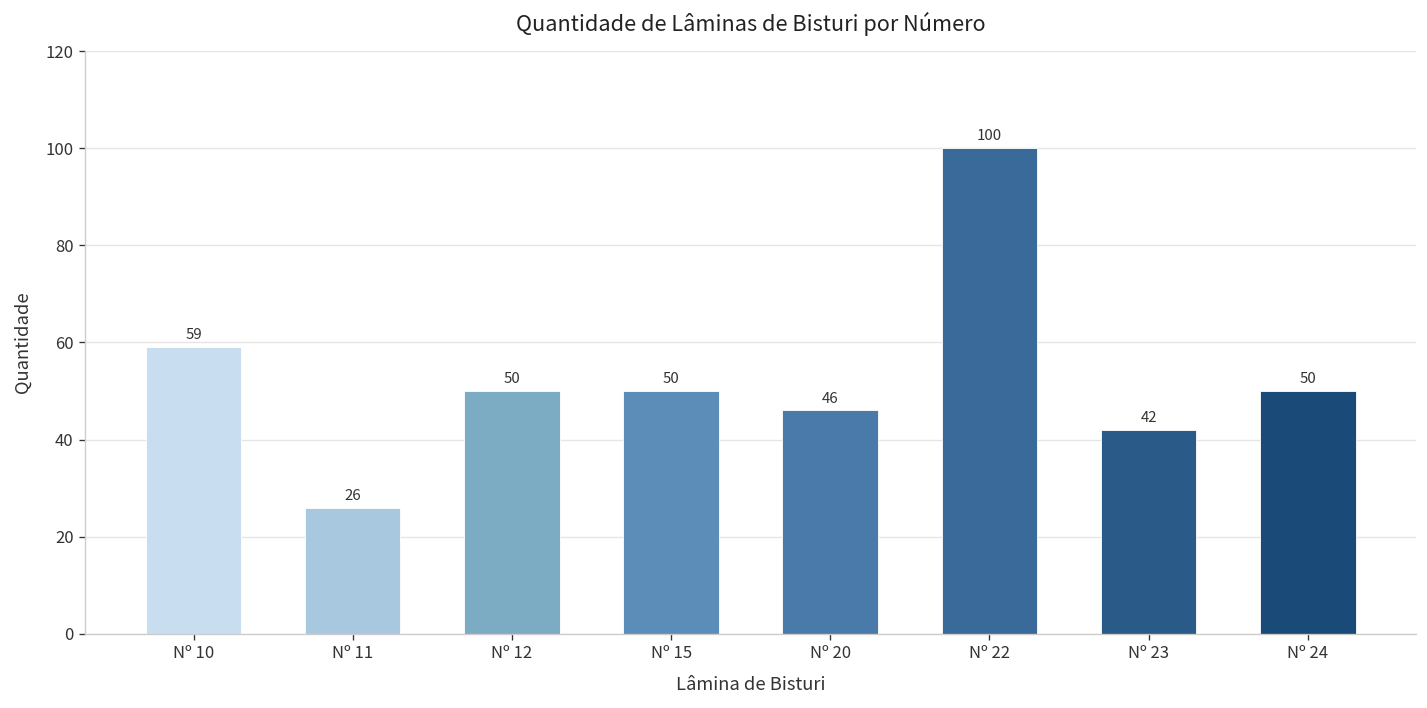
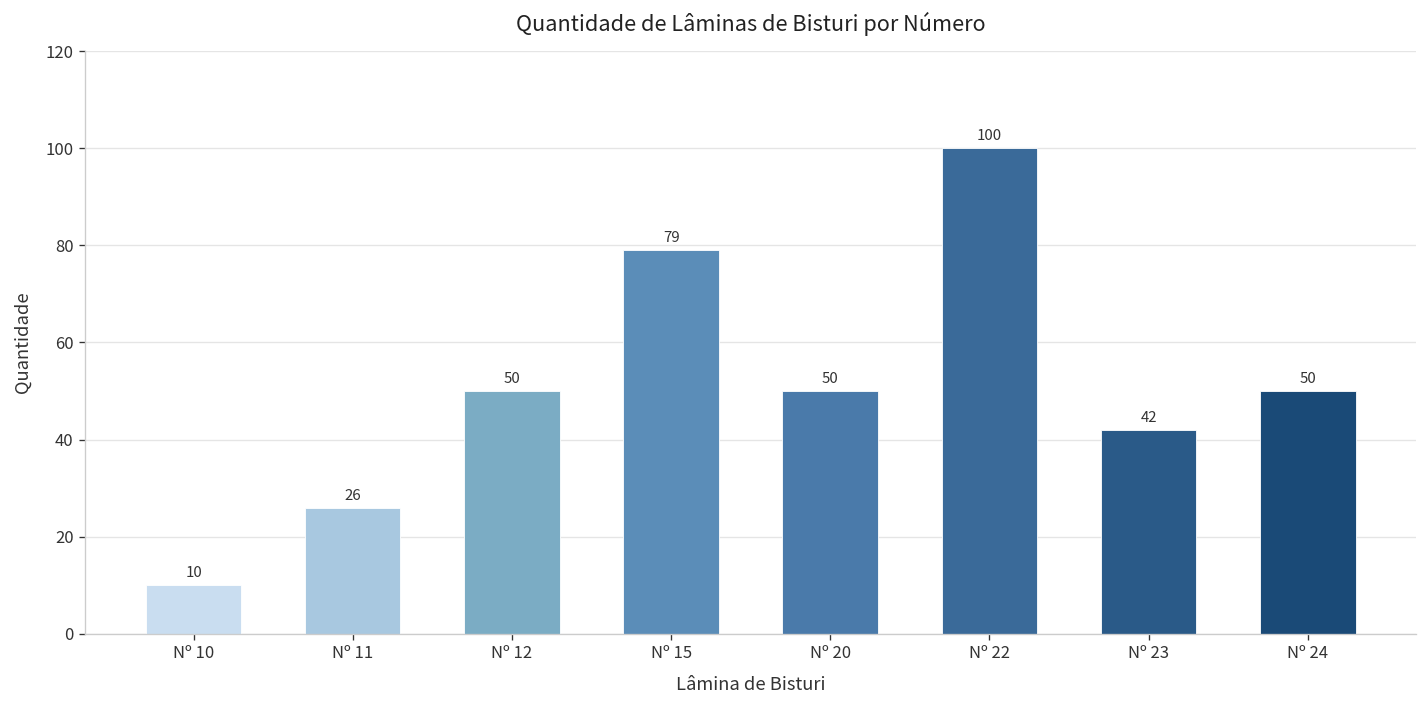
  {
-   "Nº 10": 59,
+   "Nº 10": 10,
    "Nº 11": 26,
    "Nº 12": 50,
-   "Nº 15": 50,
-   "Nº 20": 46,
+   "Nº 15": 79,
+   "Nº 20": 50,
    "Nº 22": 100,
    "Nº 23": 42,
    "Nº 24": 50
  }
